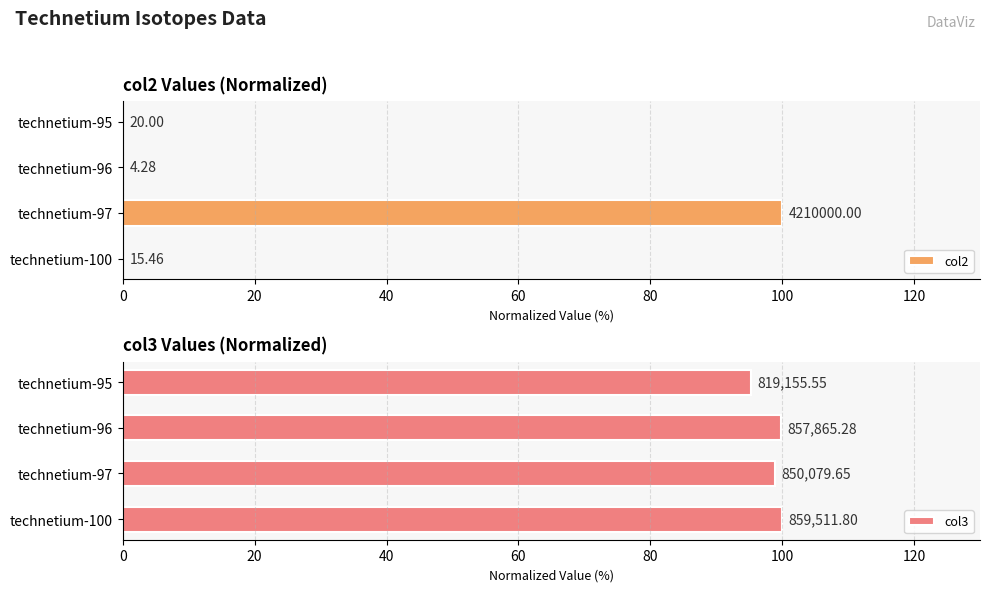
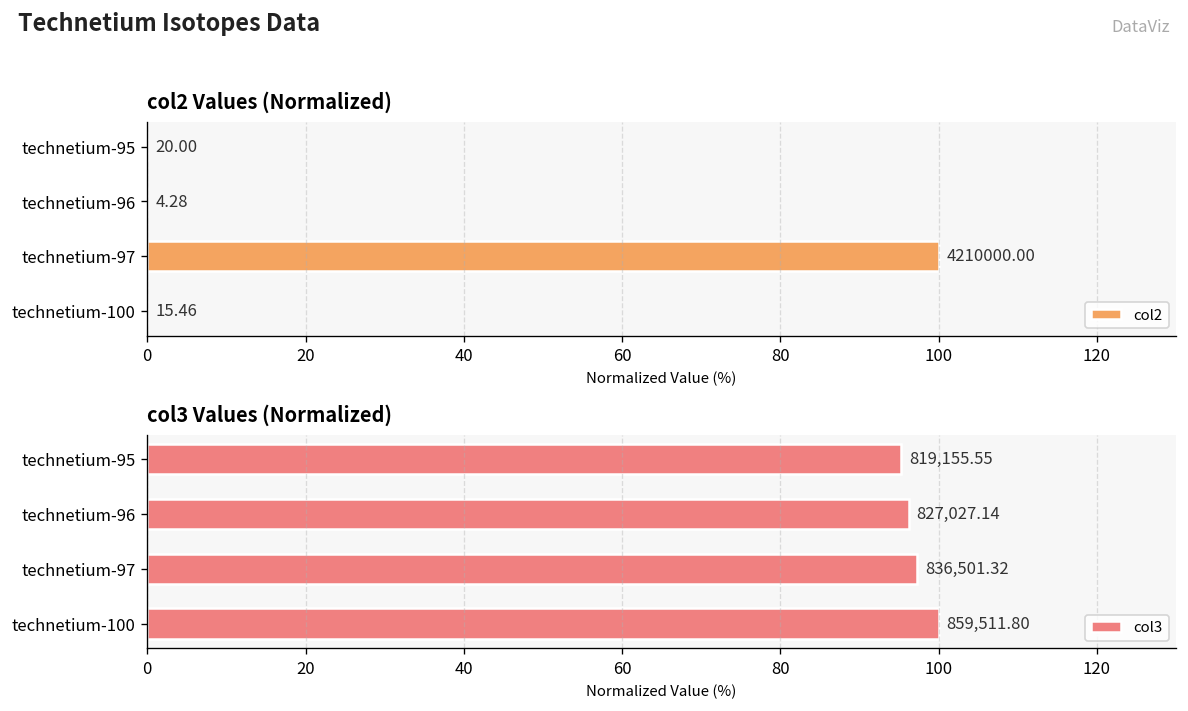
  {
    "col3 Values (Normalized)": {
-     "technetium-96": "857,865.28",
-     "technetium-97": "850,079.65"
+     "technetium-96": "827,027.14",
+     "technetium-97": "836,501.32"
    }
  }
